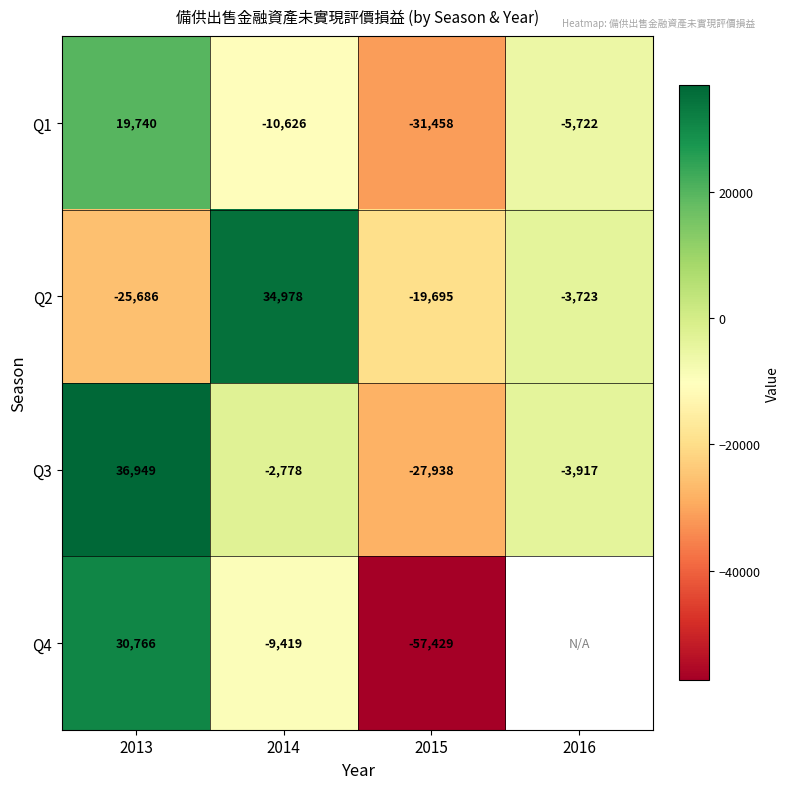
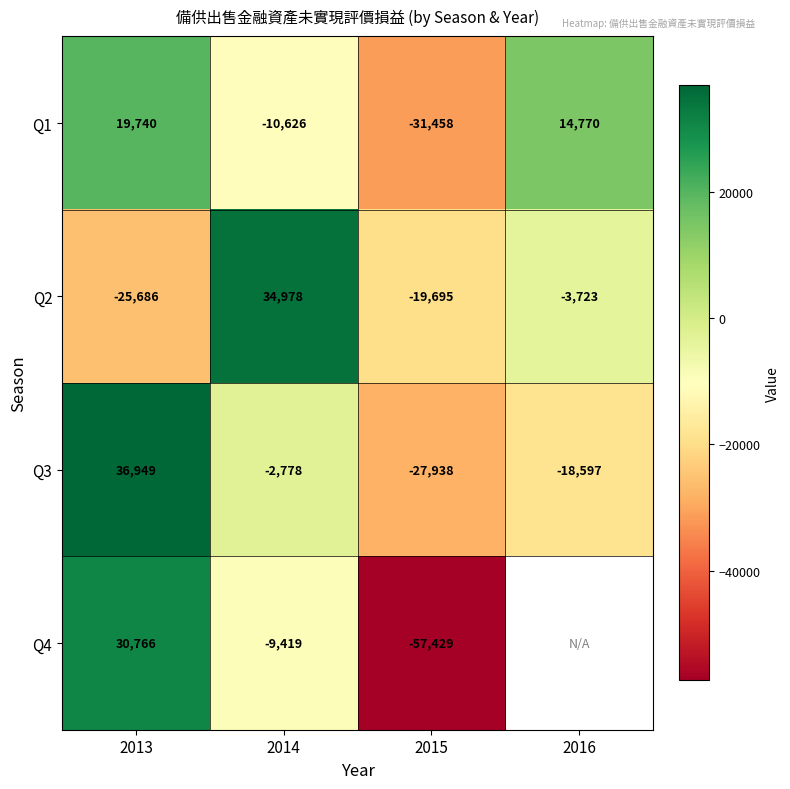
  {
    "Q1": {
      "2013": "19,740",
      "2014": "-10,626",
      "2015": "-31,458",
-     "2016": "-5,722"
+     "2016": "14,770"
    },
    "Q2": {
      "2013": "-25,686",
      "2014": "34,978",
      "2015": "-19,695",
      "2016": "-3,723"
    },
    "Q3": {
      "2013": "36,949",
      "2014": "-2,778",
      "2015": "-27,938",
-     "2016": "-3,917"
+     "2016": "-18,597"
    },
    "Q4": {
      "2013": "30,766",
      "2014": "-9,419",
      "2015": "-57,429"
    }
  }
